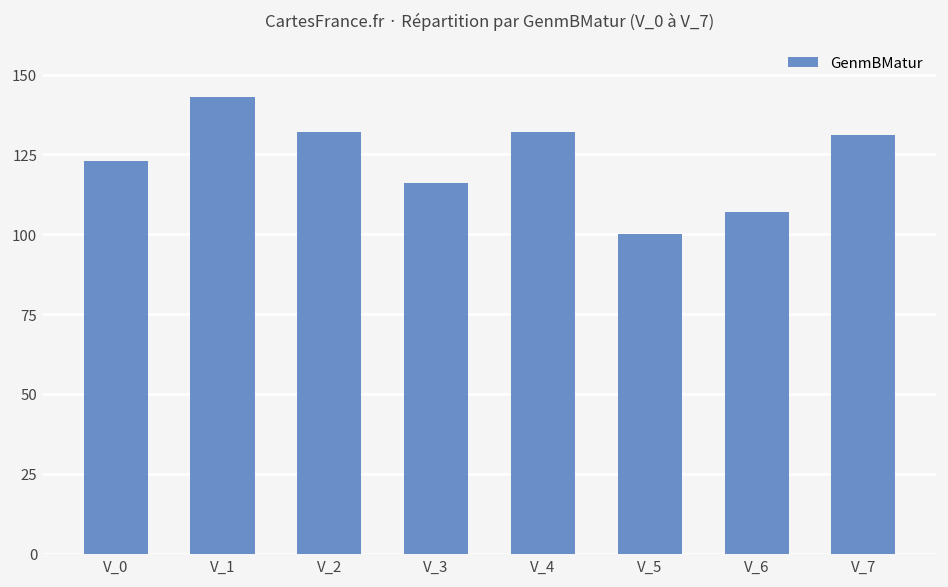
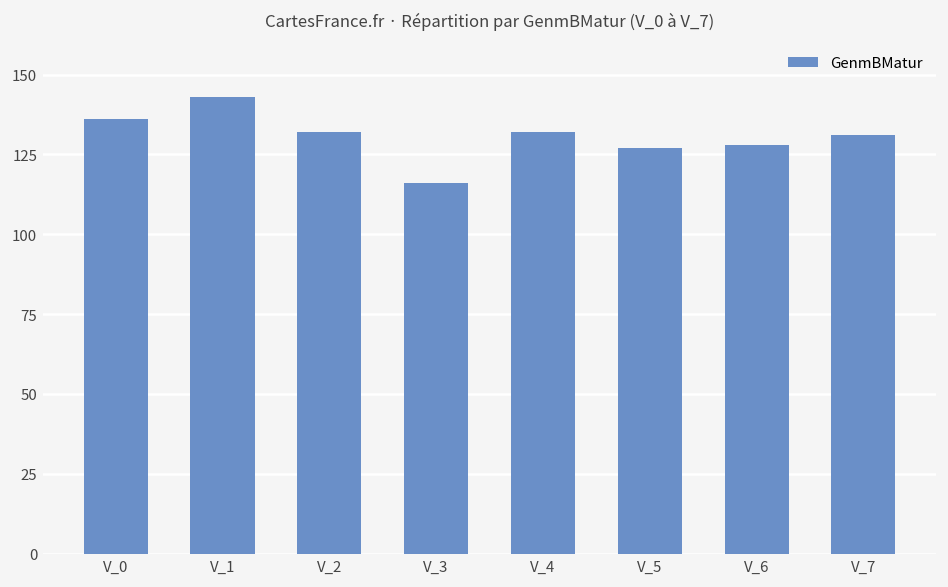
  {
-   "V_0": 123,
+   "V_0": 136,
    "V_1": 143,
    "V_2": 132,
    "V_3": 116,
    "V_4": 132,
-   "V_5": 100,
-   "V_6": 107,
+   "V_5": 127,
+   "V_6": 128,
    "V_7": 131
  }
